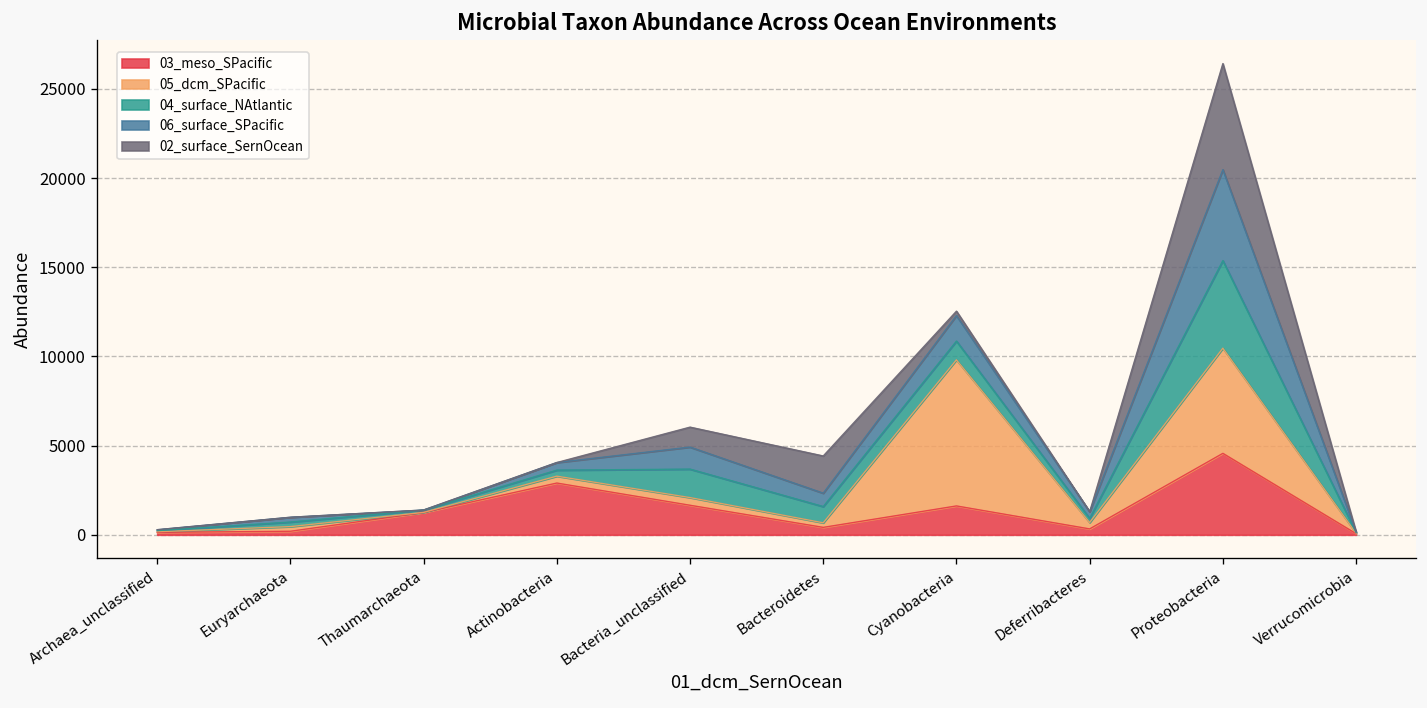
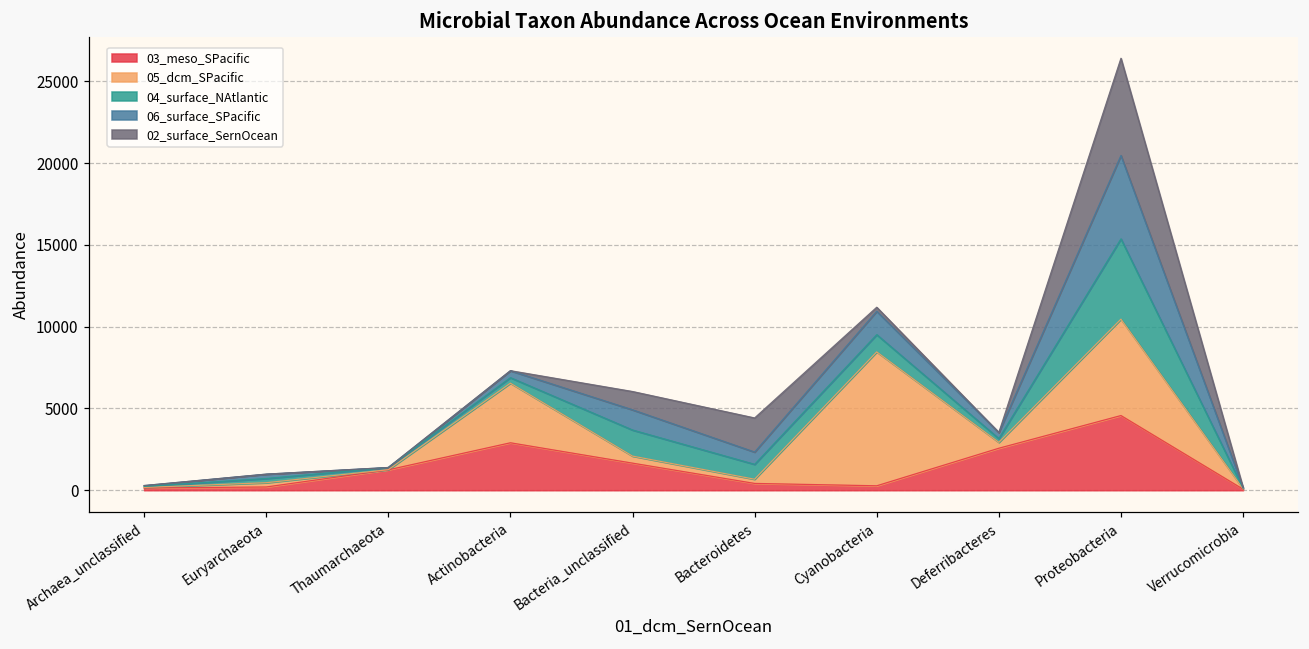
  {
    "03_meso_SPacific": {
      "Euryarchaeota": 200,
      "Actinobacteria": 2900,
      "Bacteria_unclassified": 1700,
      "Bacteroidetes": 400,
-     "Cyanobacteria": 1600,
-     "Deferribacteres": 300,
+     "Cyanobacteria": 300,
+     "Deferribacteres": 2600,
      "Proteobacteria": 4600
    },
    "05_dcm_SPacific": {
      "Euryarchaeota": 300,
-     "Actinobacteria": 400,
+     "Actinobacteria": 3600,
      "Bacteria_unclassified": 400,
      "Bacteroidetes": 300,
      "Cyanobacteria": 8200,
      "Deferribacteres": 400,
      "Proteobacteria": 5900
    }
  }
